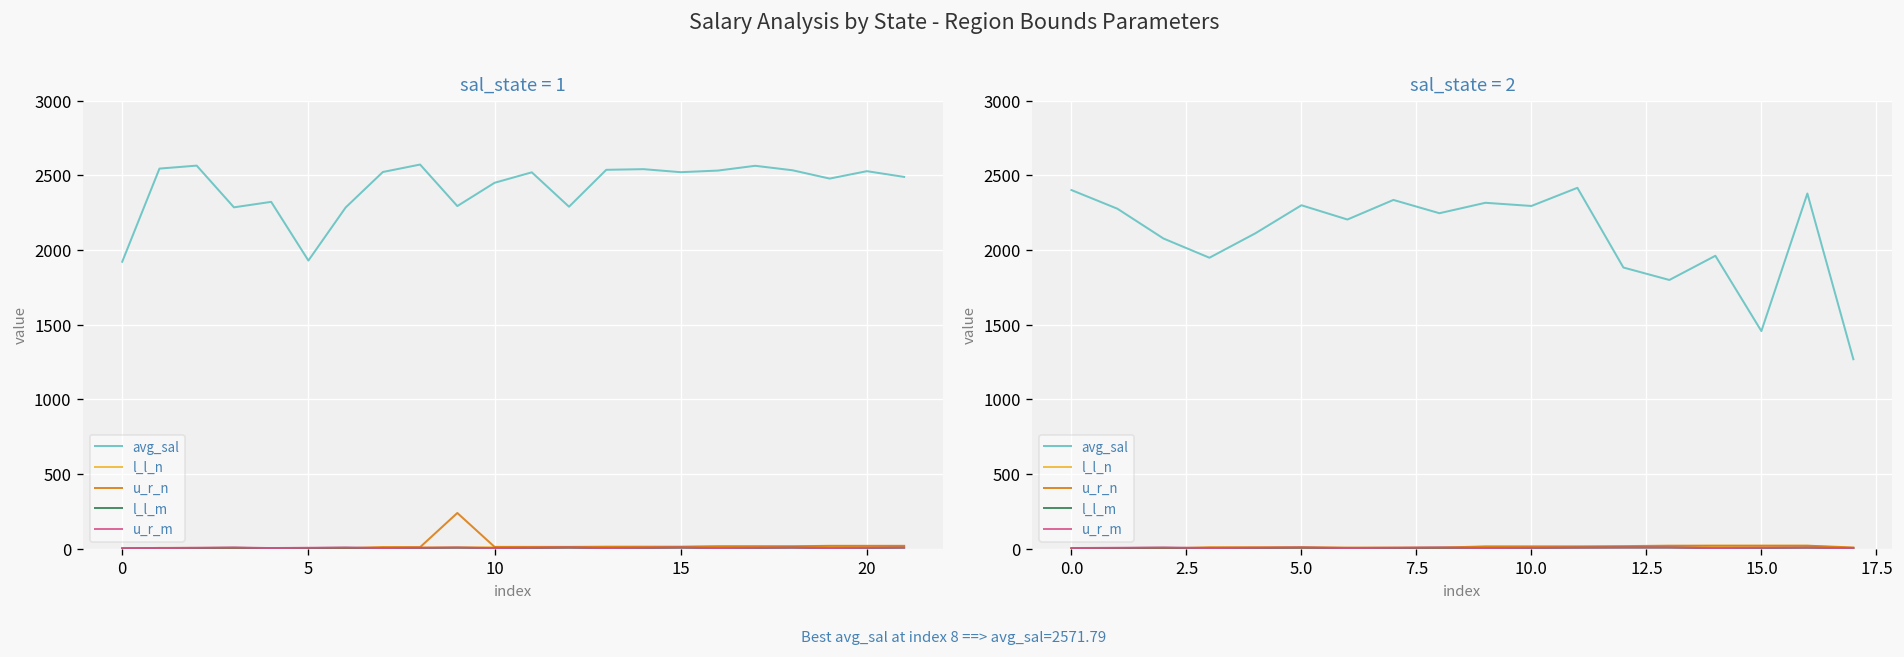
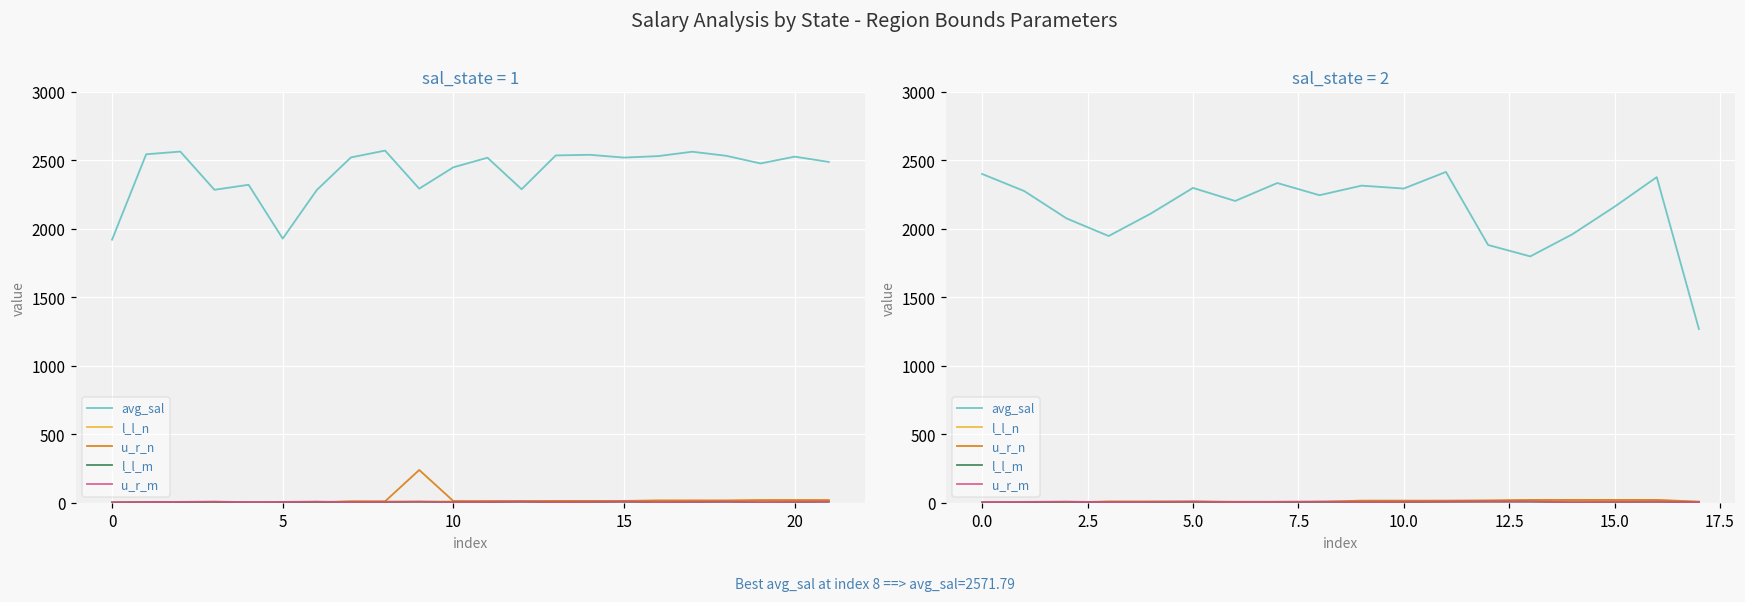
  {
    "sal_state = 1": {
      "avg_sal": {
        "0": 1920,
        "5": 1930,
        "10": 2450,
        "15": 2520,
        "20": 2530
      }
    },
    "sal_state = 2": {
      "avg_sal": {
        "0.0": 2400,
        "5.0": 2300,
        "10.0": 2290,
-       "15.0": 1460
+       "15.0": 2160
      }
    }
  }
